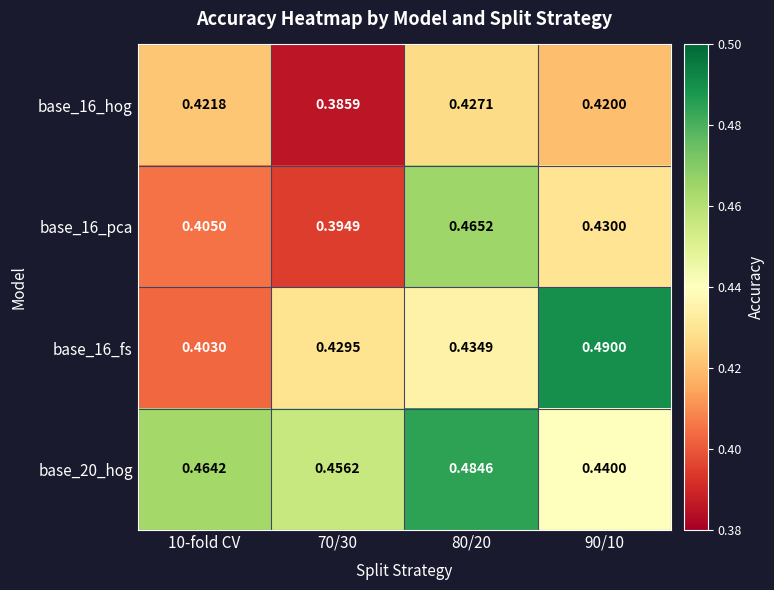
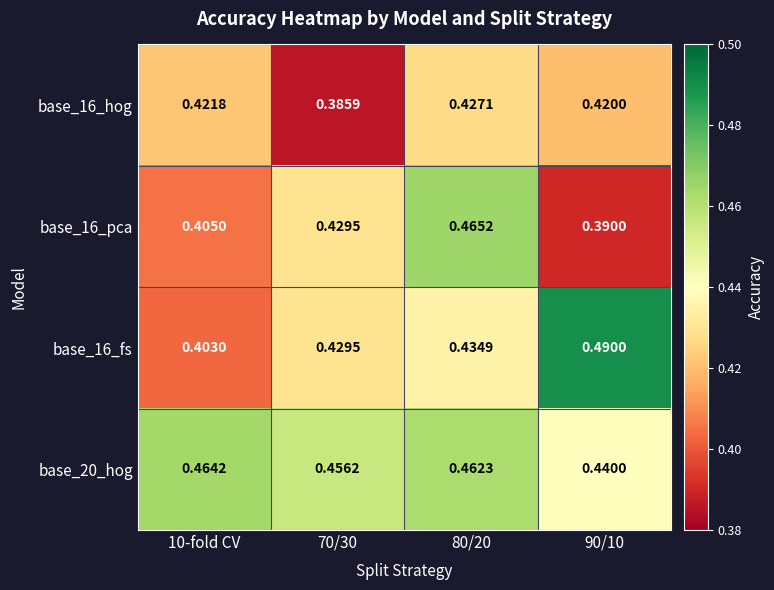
  {
    "base_16_hog": {
      "10-fold CV": 0.4218,
      "70/30": 0.3859,
      "80/20": 0.4271,
      "90/10": 0.4200
    },
    "base_16_pca": {
      "10-fold CV": 0.4050,
-     "70/30": 0.3949,
+     "70/30": 0.4295,
      "80/20": 0.4652,
-     "90/10": 0.4300
+     "90/10": 0.3900
    },
    "base_16_fs": {
      "10-fold CV": 0.4030,
      "70/30": 0.4295,
      "80/20": 0.4349,
      "90/10": 0.4900
    },
    "base_20_hog": {
      "10-fold CV": 0.4642,
      "70/30": 0.4562,
-     "80/20": 0.4846,
+     "80/20": 0.4623,
      "90/10": 0.4400
    }
  }
